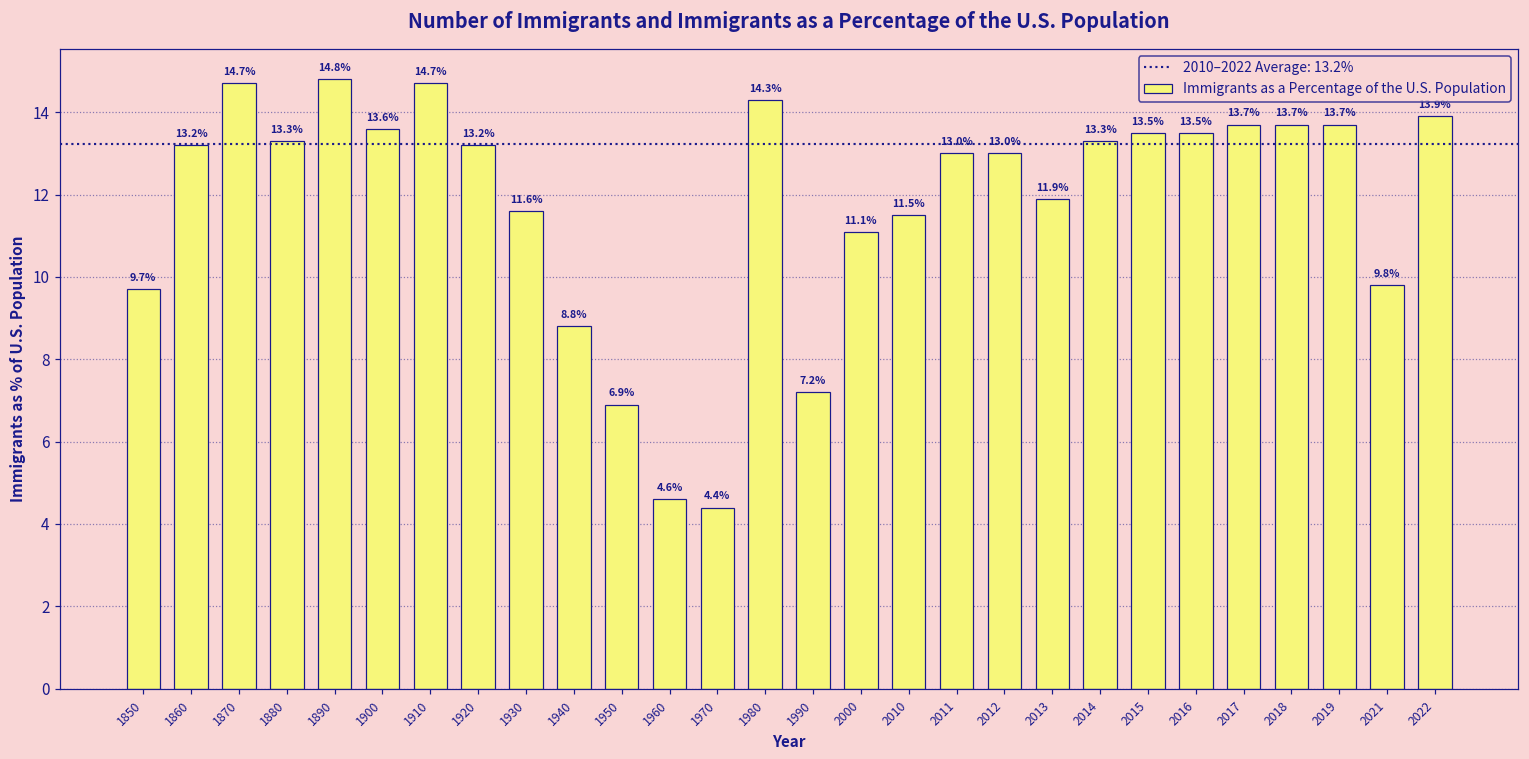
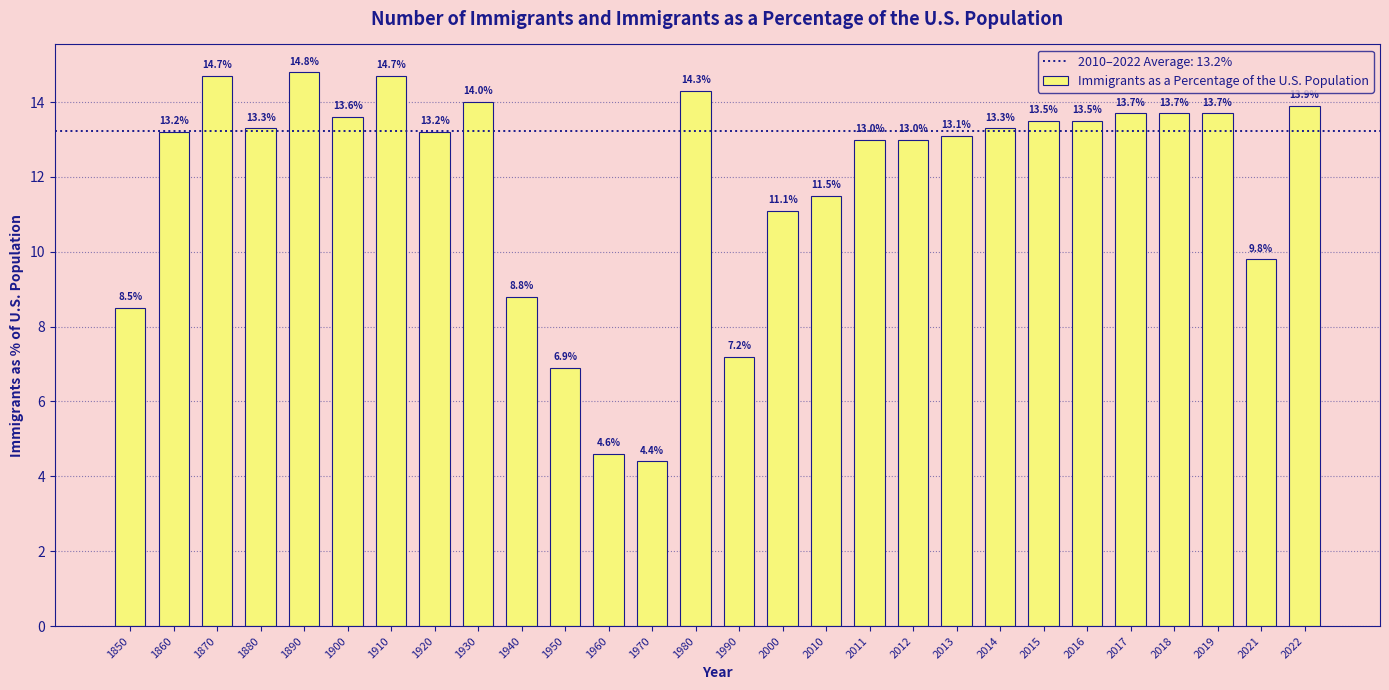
  {
-   "1850": "9.7%",
+   "1850": "8.5%",
    "1860": "13.2%",
    "1870": "14.7%",
    "1880": "13.3%",
    "1890": "14.8%",
    "1900": "13.6%",
    "1910": "14.7%",
    "1920": "13.2%",
-   "1930": "11.6%",
+   "1930": "14.0%",
    "1940": "8.8%",
    "1950": "6.9%",
    "1960": "4.6%",
    "1970": "4.4%",
    "1980": "14.3%",
    "1990": "7.2%",
    "2000": "11.1%",
    "2010": "11.5%",
    "2011": "13.0%",
    "2012": "13.0%",
-   "2013": "11.9%",
+   "2013": "13.1%",
    "2014": "13.3%",
    "2015": "13.5%",
    "2016": "13.5%",
    "2017": "13.7%",
    "2018": "13.7%",
    "2019": "13.7%",
    "2021": "9.8%"
  }
